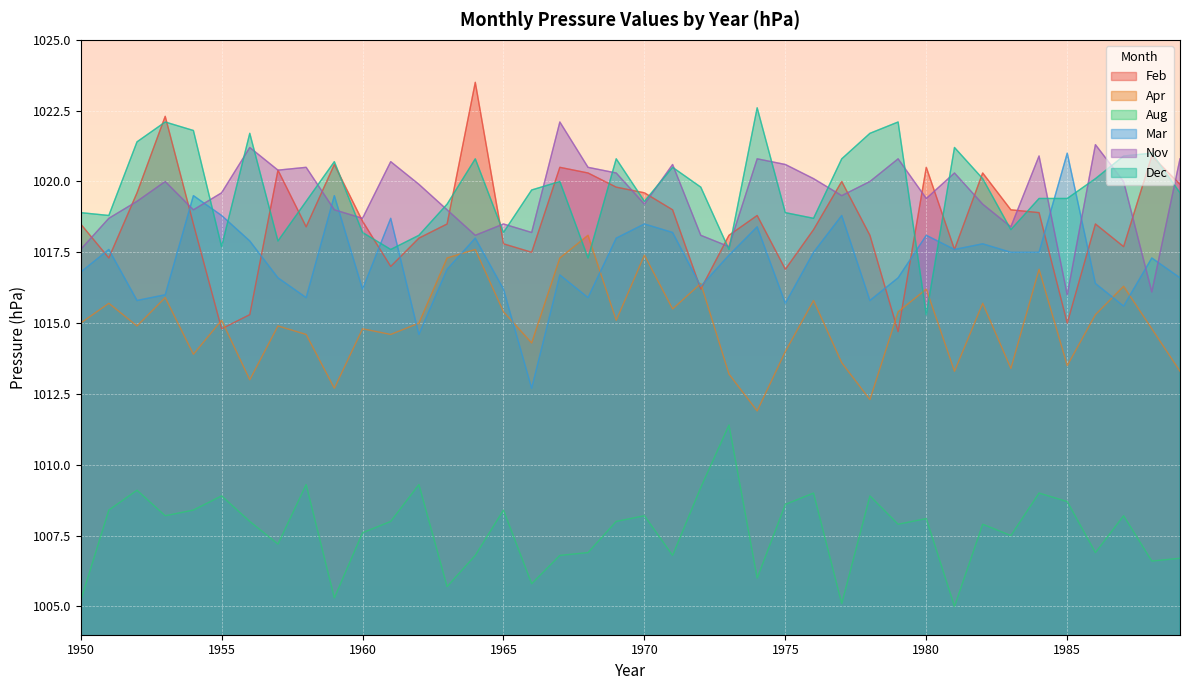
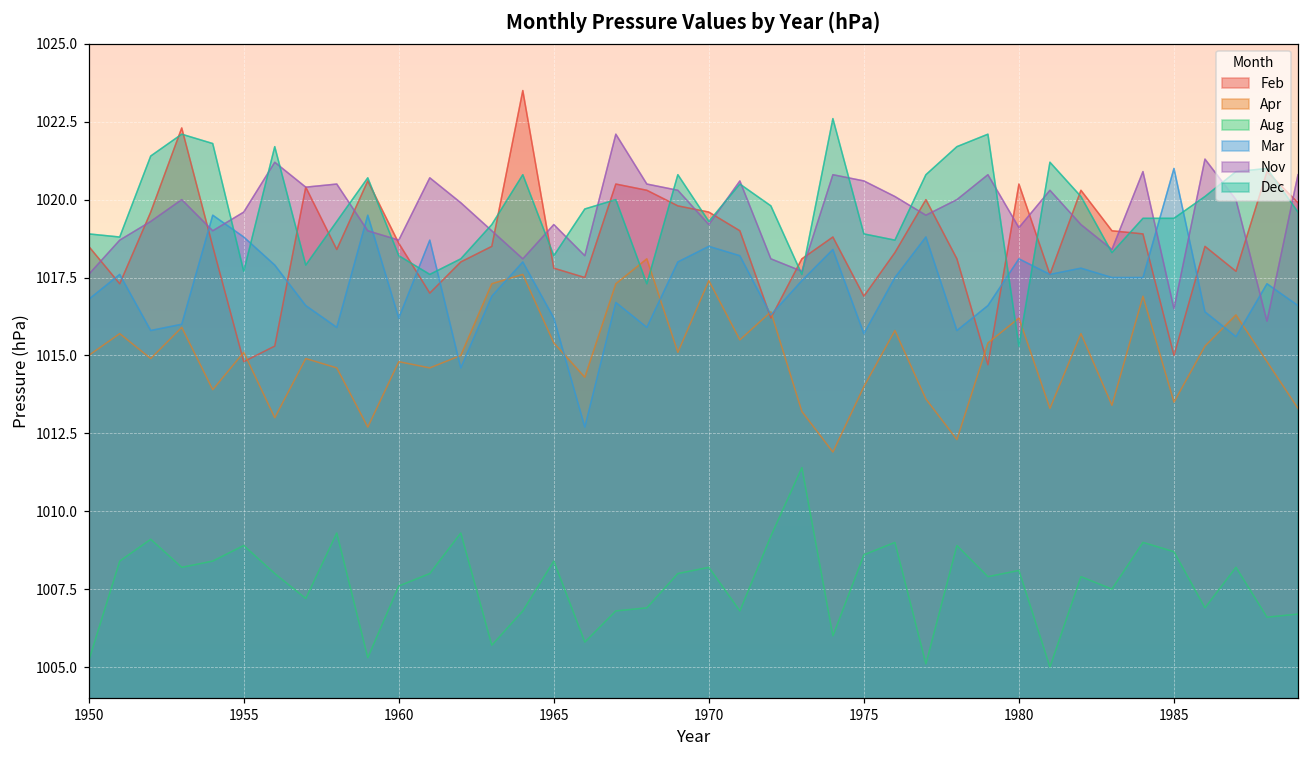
  {
    "Nov": {
      "1950": 1017.6,
      "1955": 1019.6,
      "1960": 1018.7,
-     "1965": 1018.5,
+     "1965": 1019.2,
      "1970": 1019.2,
      "1975": 1020.6,
-     "1980": 1019.4,
-     "1985": 1016.0
+     "1980": 1019.1,
+     "1985": 1016.5
    }
  }
